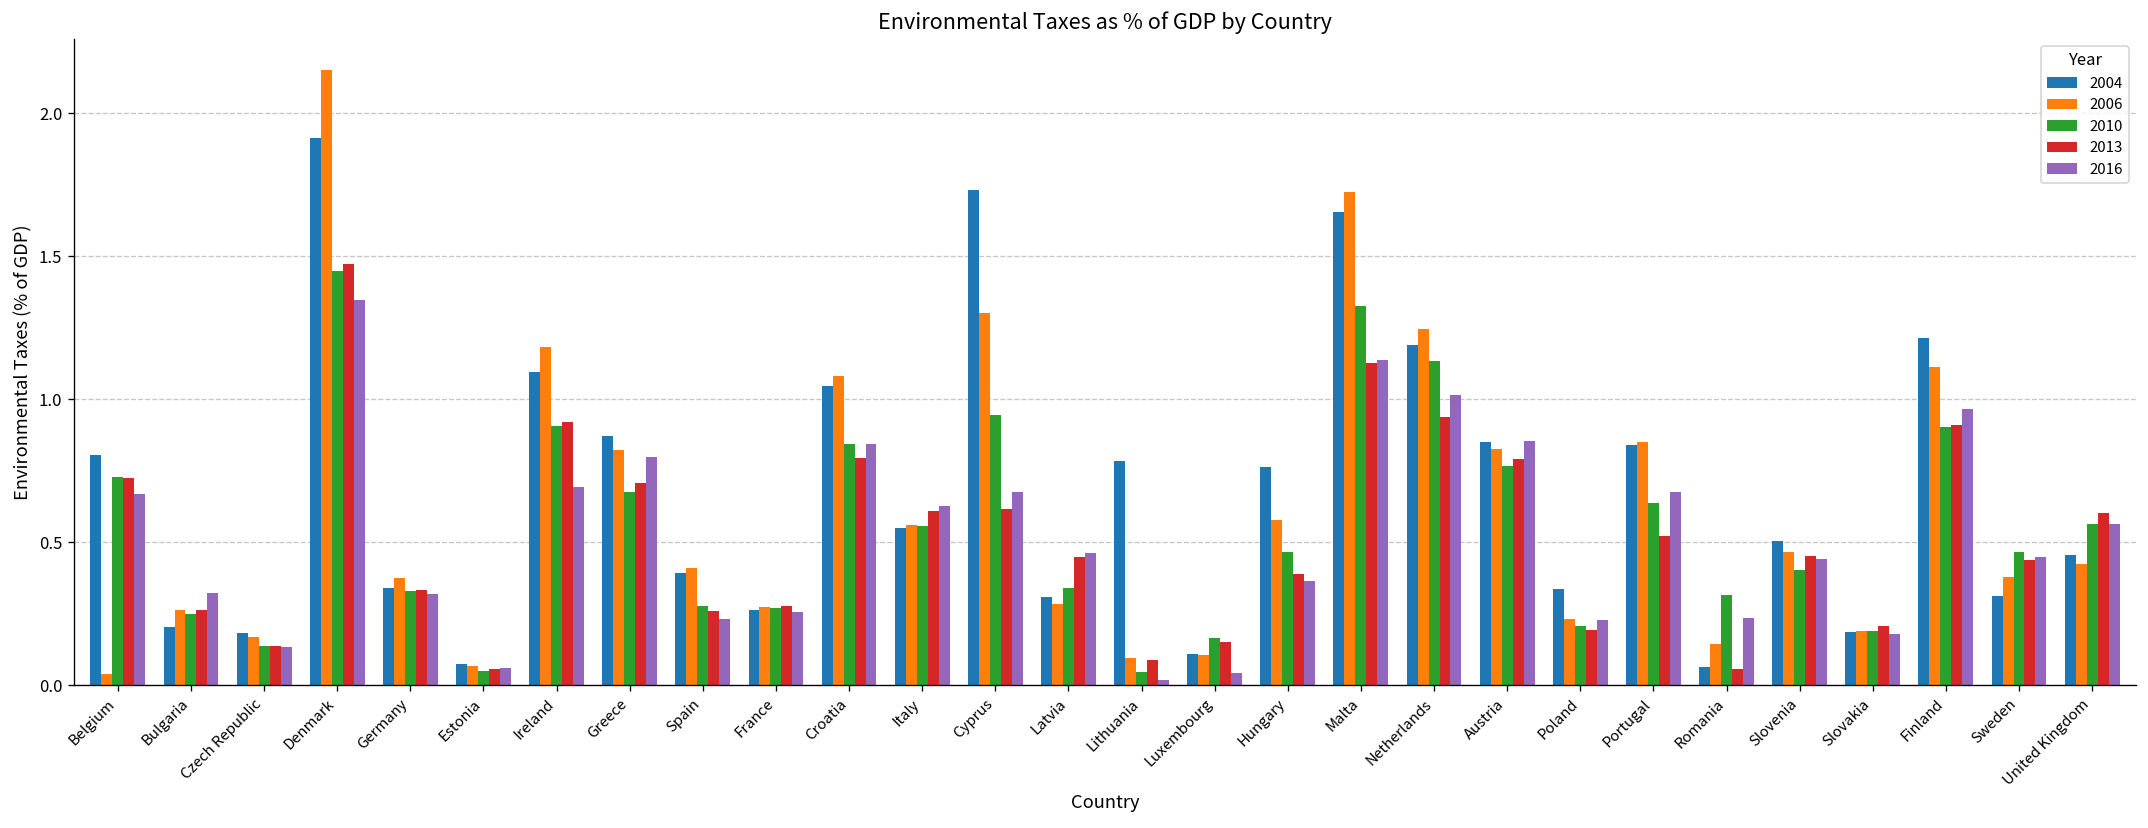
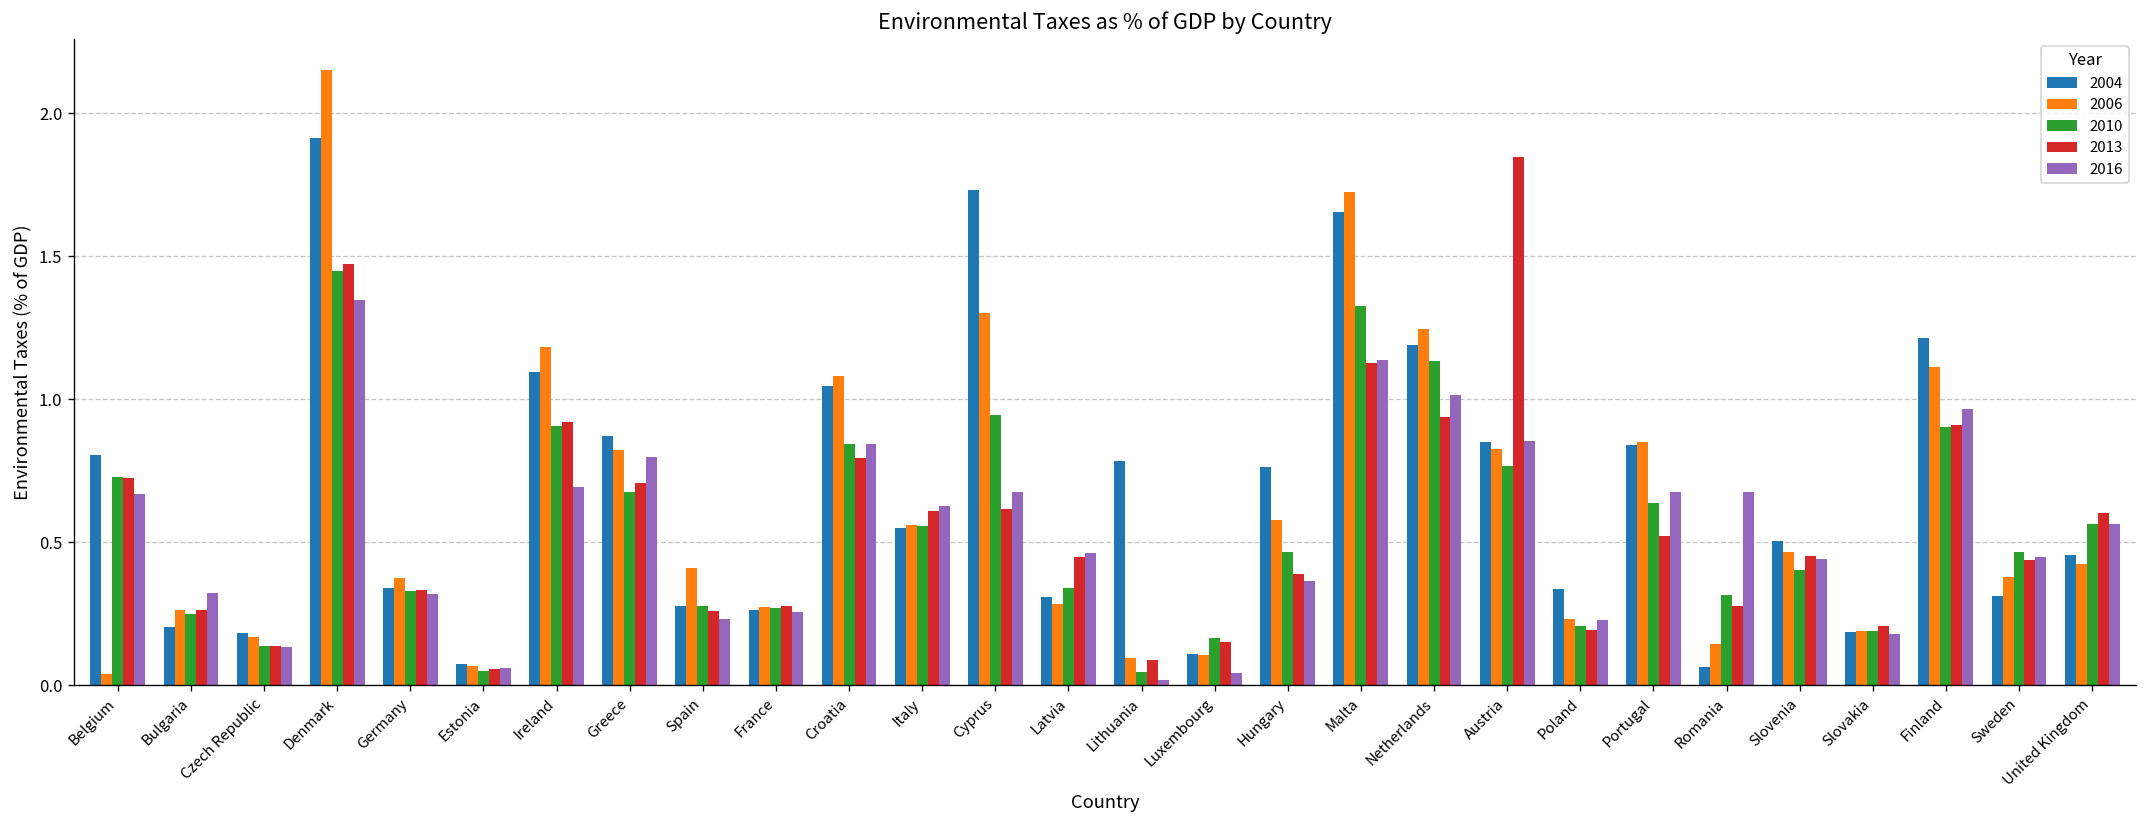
  {
    "2004": {
      "Belgium": 0.81,
      "Bulgaria": 0.20,
      "Czech Republic": 0.18,
      "Denmark": 1.91,
      "Germany": 0.34,
      "Estonia": 0.07,
      "Ireland": 1.09,
      "Greece": 0.87,
-     "Spain": 0.39,
+     "Spain": 0.28,
      "France": 0.26,
      "Croatia": 1.05,
      "Italy": 0.55,
      "Cyprus": 1.73,
      "Latvia": 0.31,
      "Lithuania": 0.78,
      "Luxembourg": 0.11,
      "Hungary": 0.76,
      "Malta": 1.66,
      "Netherlands": 1.19,
      "Austria": 0.85,
      "Poland": 0.34,
      "Portugal": 0.84,
      "Romania": 0.06,
      "Slovenia": 0.50,
      "Slovakia": 0.19,
      "Finland": 1.21,
      "Sweden": 0.31,
      "United Kingdom": 0.46
    },
    "2006": {
      "Belgium": 0.04,
      "Bulgaria": 0.26,
      "Czech Republic": 0.17,
      "Denmark": 2.15,
      "Germany": 0.37,
      "Estonia": 0.07,
      "Ireland": 1.18,
      "Greece": 0.82,
      "Spain": 0.41,
      "France": 0.27,
      "Croatia": 1.08,
      "Italy": 0.56,
      "Cyprus": 1.30,
      "Latvia": 0.29,
      "Lithuania": 0.09,
      "Luxembourg": 0.11,
      "Hungary": 0.58,
      "Malta": 1.72,
      "Netherlands": 1.25,
      "Austria": 0.83,
      "Poland": 0.23,
      "Portugal": 0.85,
      "Romania": 0.14,
      "Slovenia": 0.47,
      "Slovakia": 0.19,
      "Finland": 1.11,
      "Sweden": 0.38,
      "United Kingdom": 0.43
    },
    "2010": {
      "Belgium": 0.73,
      "Bulgaria": 0.25,
      "Czech Republic": 0.14,
      "Denmark": 1.45,
      "Germany": 0.33,
      "Estonia": 0.05,
      "Ireland": 0.91,
      "Greece": 0.67,
      "Spain": 0.28,
      "France": 0.27,
      "Croatia": 0.84,
      "Italy": 0.56,
      "Cyprus": 0.95,
      "Latvia": 0.34,
      "Lithuania": 0.05,
      "Luxembourg": 0.16,
      "Hungary": 0.47,
      "Malta": 1.33,
      "Netherlands": 1.13,
      "Austria": 0.77,
      "Poland": 0.21,
      "Portugal": 0.64,
      "Romania": 0.32,
      "Slovenia": 0.40,
      "Slovakia": 0.19,
      "Finland": 0.90,
      "Sweden": 0.47,
      "United Kingdom": 0.56
    },
    "2013": {
      "Belgium": 0.72,
      "Bulgaria": 0.26,
      "Czech Republic": 0.14,
      "Denmark": 1.47,
      "Germany": 0.33,
      "Estonia": 0.06,
      "Ireland": 0.92,
      "Greece": 0.71,
      "Spain": 0.26,
      "France": 0.28,
      "Croatia": 0.80,
      "Italy": 0.61,
      "Cyprus": 0.62,
      "Latvia": 0.45,
      "Lithuania": 0.09,
      "Luxembourg": 0.15,
      "Hungary": 0.39,
      "Malta": 1.13,
      "Netherlands": 0.94,
-     "Austria": 0.79,
+     "Austria": 1.85,
      "Poland": 0.19,
      "Portugal": 0.52,
-     "Romania": 0.06,
+     "Romania": 0.28,
      "Slovenia": 0.45,
      "Slovakia": 0.21,
      "Finland": 0.91,
      "Sweden": 0.44,
      "United Kingdom": 0.60
    },
    "2016": {
      "Belgium": 0.67,
      "Bulgaria": 0.32,
      "Czech Republic": 0.13,
      "Denmark": 1.35,
      "Germany": 0.32,
      "Estonia": 0.06,
      "Ireland": 0.69,
      "Greece": 0.80,
      "Spain": 0.23,
      "France": 0.26,
      "Croatia": 0.84,
      "Italy": 0.63,
      "Cyprus": 0.68,
      "Latvia": 0.46,
      "Lithuania": 0.02,
      "Luxembourg": 0.04,
      "Hungary": 0.36,
      "Malta": 1.14,
      "Netherlands": 1.01,
      "Austria": 0.85,
      "Poland": 0.23,
      "Portugal": 0.67,
-     "Romania": 0.24,
+     "Romania": 0.68,
      "Slovenia": 0.44,
      "Slovakia": 0.18,
      "Finland": 0.97,
      "Sweden": 0.45,
      "United Kingdom": 0.56
    }
  }
